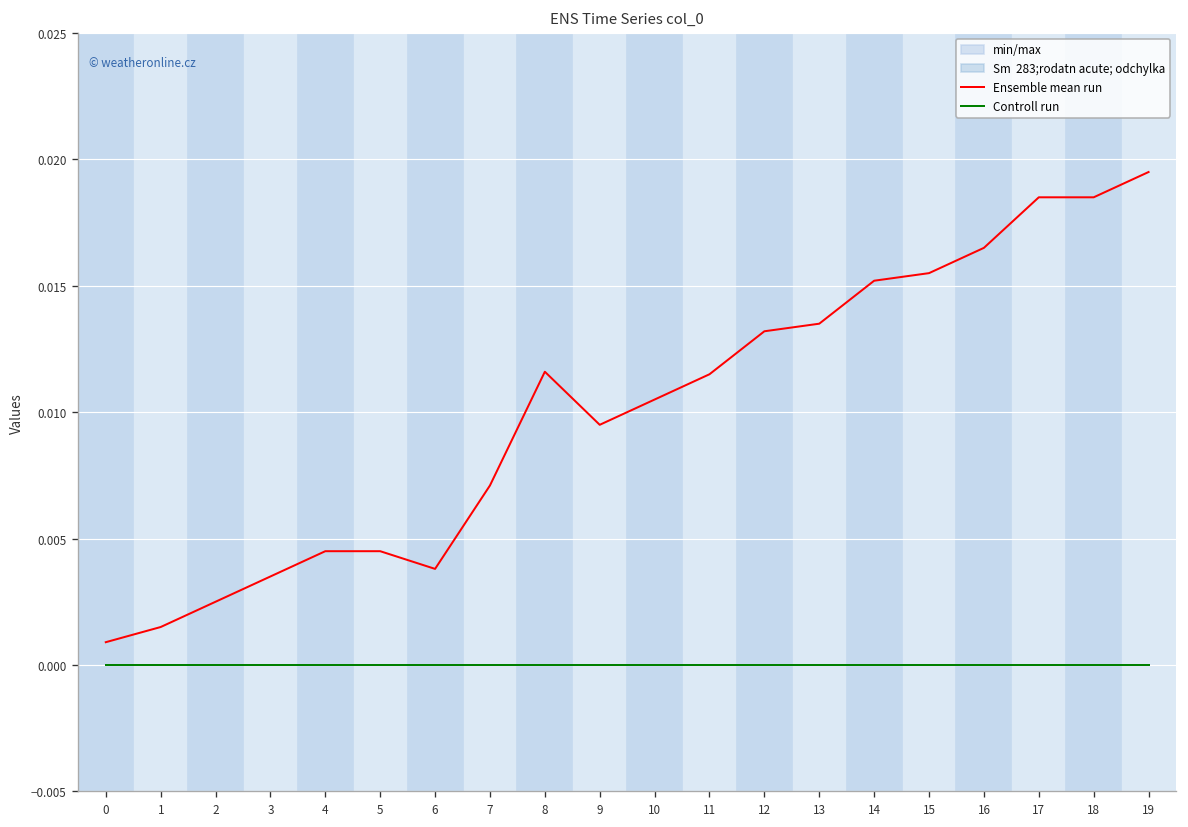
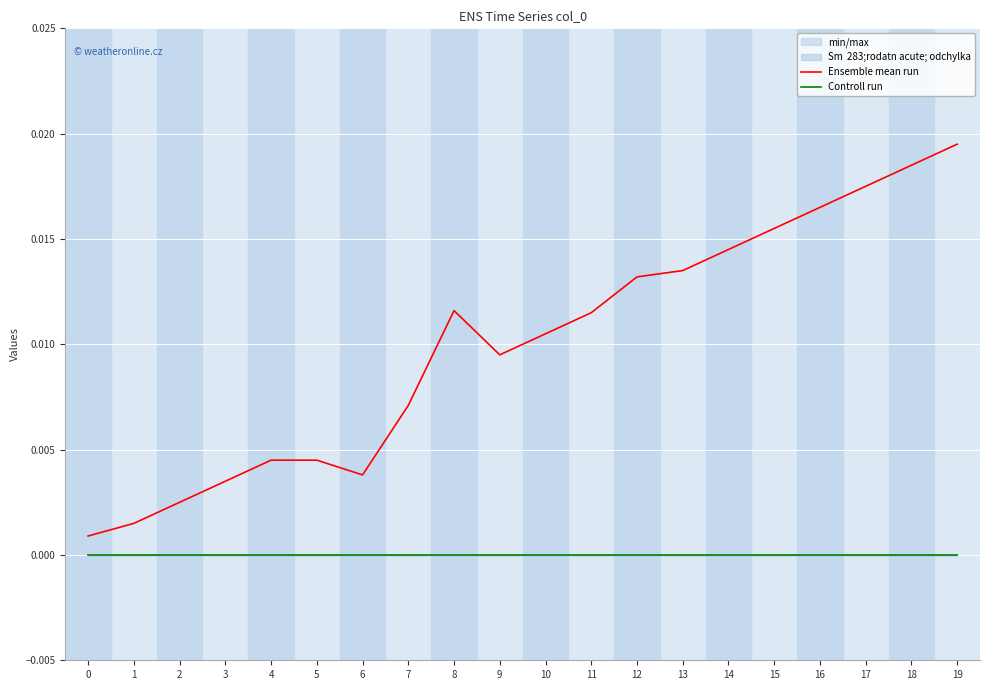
  {
    "Ensemble mean run": {
      "0": 0.0009,
      "1": 0.0015,
      "2": 0.0025,
      "3": 0.0035,
      "4": 0.0045,
      "5": 0.0045,
      "6": 0.0038,
      "7": 0.0071,
      "8": 0.0116,
      "9": 0.0095,
      "10": 0.0105,
      "11": 0.0115,
      "12": 0.0132,
      "13": 0.0135,
-     "14": 0.0152,
+     "14": 0.0145,
      "15": 0.0155,
      "16": 0.0165,
-     "17": 0.0185,
+     "17": 0.0175,
      "18": 0.0185,
      "19": 0.0195
    },
    "Sm 283;rodatn acute; odchylka": {
      "0": 0.0000,
      "1": 0.0000,
      "2": 0.0000,
      "3": 0.0000,
      "4": 0.0000,
      "5": 0.0000,
      "6": 0.0000,
      "7": 0.0000,
      "8": 0.0000,
      "9": 0.0000,
      "10": 0.0000,
      "11": 0.0000,
      "12": 0.0000,
      "13": 0.0000,
      "14": 0.0000,
      "15": 0.0000,
      "16": 0.0000,
      "17": 0.0000,
      "18": 0.0000,
      "19": 0.0000
    }
  }
